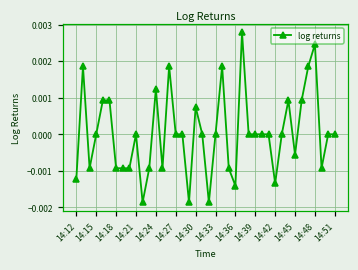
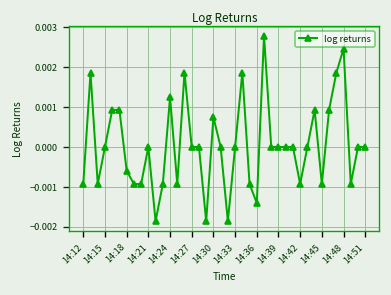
  {
-   "14:12": -0.0012,
+   "14:12": -0.0009,
    "14:15": 0.0000,
-   "14:18": -0.0009,
+   "14:18": -0.0006,
    "14:21": 0.0000,
    "14:24": 0.0012,
    "14:27": 0.0000,
    "14:30": 0.0007,
    "14:33": 0.0000,
    "14:36": -0.0014,
    "14:39": 0.0000,
-   "14:42": -0.0013,
-   "14:45": -0.0006,
+   "14:42": -0.0009,
+   "14:45": -0.0009,
    "14:48": 0.0025,
    "14:51": 0.0000
  }
